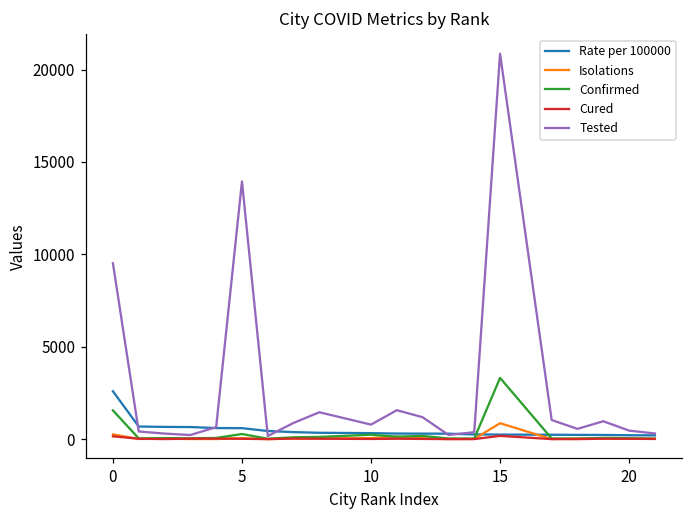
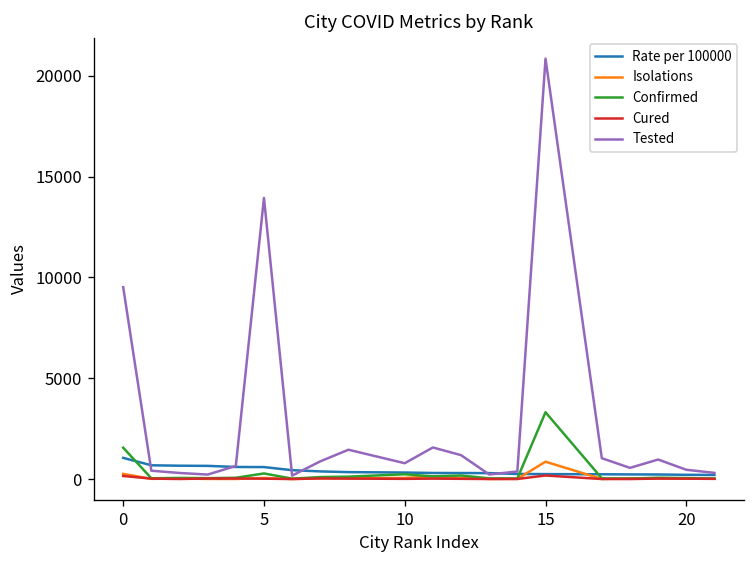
  {
    "Rate per 100000": {
-     "0": 2600,
+     "0": 1100,
      "5": 600,
      "20": 200
    },
    "Isolations": {
      "15": 900
    },
    "Confirmed": {
      "0": 1600,
      "5": 300,
      "15": 3300
    },
    "Tested": {
      "0": 9500,
      "5": 13900,
      "10": 800,
      "15": 20900,
      "20": 500
    }
  }
